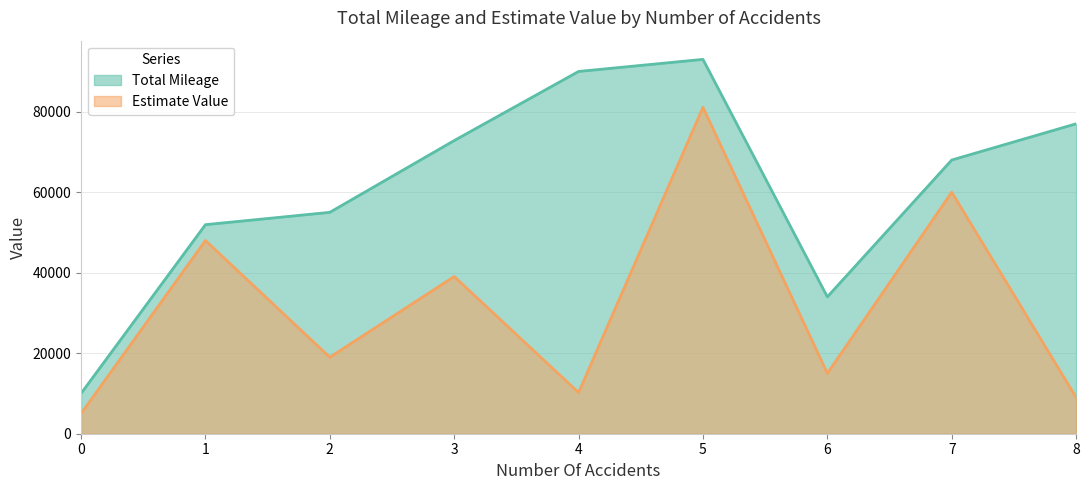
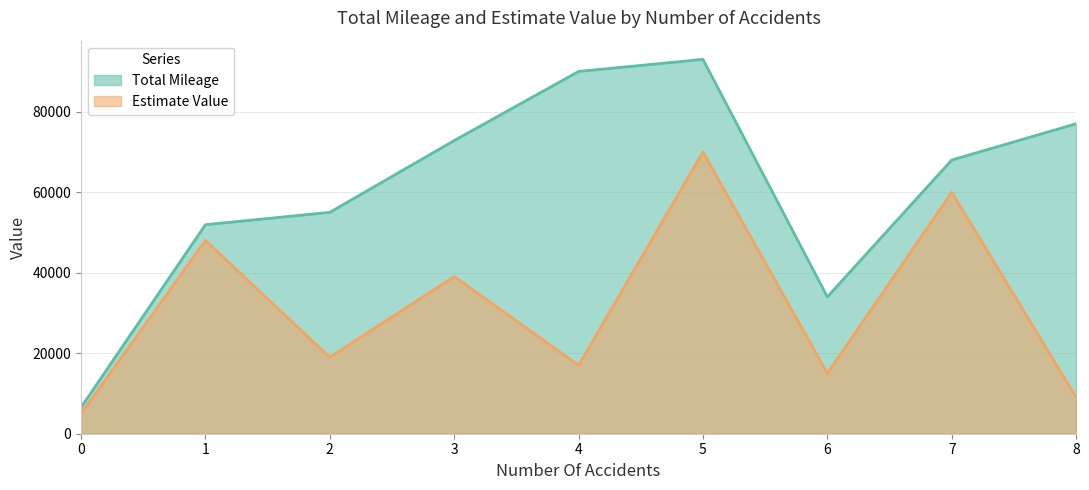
  {
    "Total Mileage": {
-     "0": 10000,
+     "0": 7000,
      "1": 52000,
      "2": 55000,
      "3": 73000,
      "4": 90000,
      "5": 93000,
      "6": 34000,
      "7": 68000,
      "8": 77000
    },
    "Estimate Value": {
      "0": 5000,
      "1": 48000,
      "2": 19000,
      "3": 39000,
-     "4": 10000,
-     "5": 81000,
+     "4": 17000,
+     "5": 70000,
      "6": 15000,
      "7": 60000,
      "8": 9000
    }
  }
